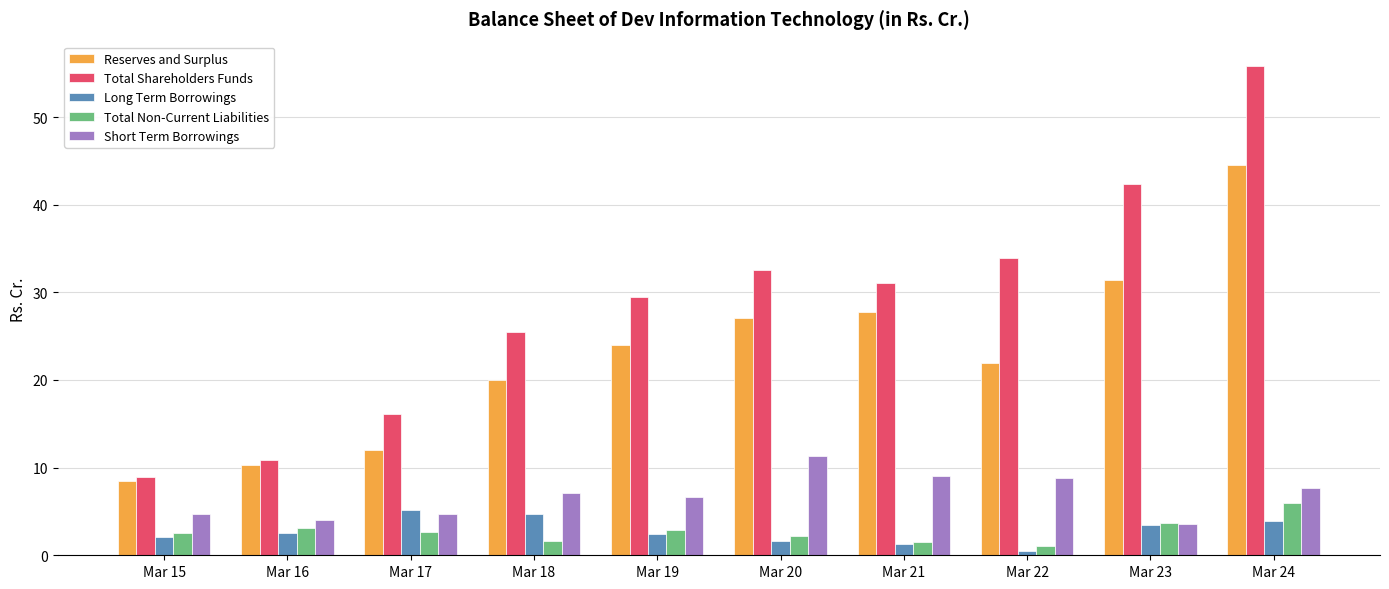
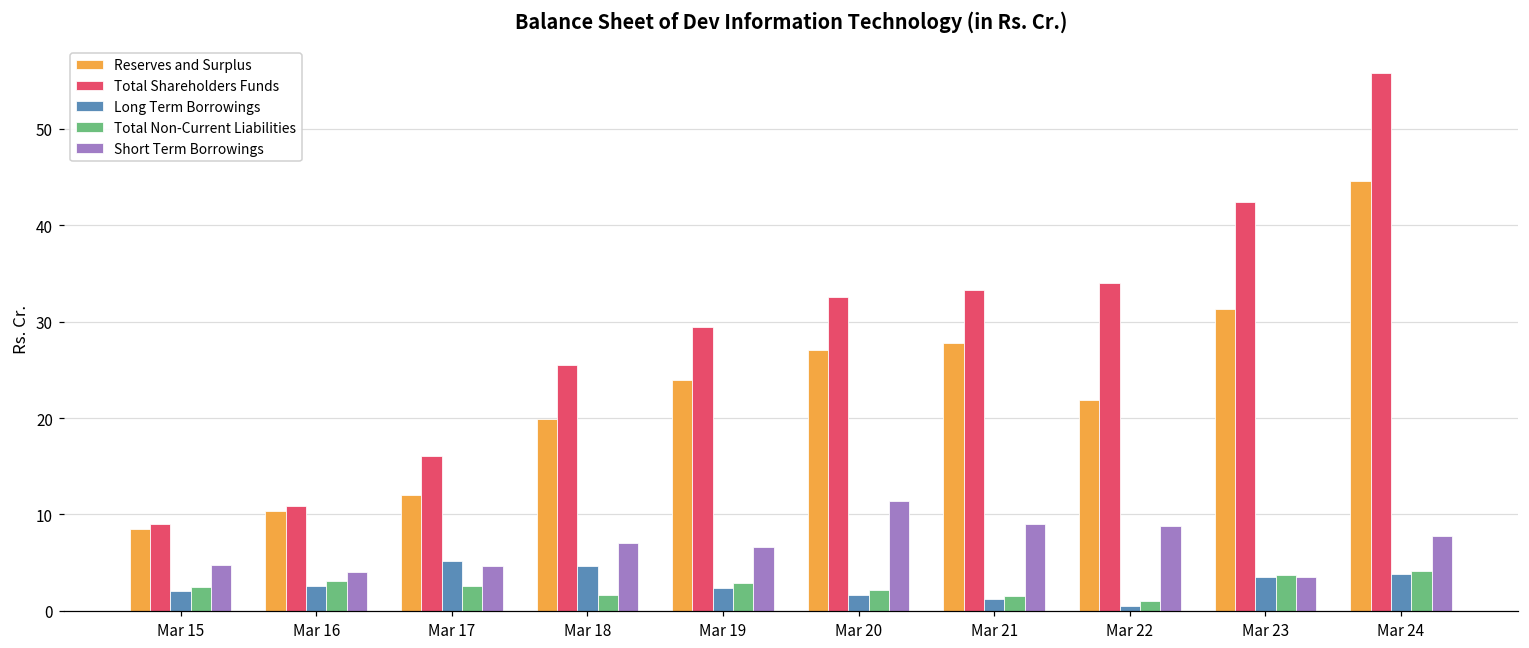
  {
    "Reserves and Surplus": {
      "Mar 15": 8,
      "Mar 16": 10,
      "Mar 17": 12,
      "Mar 18": 20,
      "Mar 19": 24,
      "Mar 20": 27,
      "Mar 21": 28,
      "Mar 22": 22,
      "Mar 23": 31,
      "Mar 24": 45
    },
    "Total Shareholders Funds": {
      "Mar 15": 9,
      "Mar 16": 11,
      "Mar 17": 16,
      "Mar 18": 25,
      "Mar 19": 29,
      "Mar 20": 33,
-     "Mar 21": 31,
+     "Mar 21": 33,
      "Mar 22": 34,
      "Mar 23": 42,
      "Mar 24": 56
    },
    "Long Term Borrowings": {
      "Mar 15": 2,
      "Mar 16": 3,
      "Mar 17": 5,
      "Mar 18": 5,
      "Mar 19": 2,
      "Mar 20": 2,
      "Mar 21": 1,
      "Mar 22": 1,
      "Mar 23": 3,
      "Mar 24": 4
    },
    "Total Non-Current Liabilities": {
      "Mar 15": 3,
      "Mar 16": 3,
      "Mar 17": 3,
      "Mar 18": 2,
      "Mar 19": 3,
      "Mar 20": 2,
      "Mar 21": 2,
      "Mar 22": 1,
      "Mar 23": 4,
-     "Mar 24": 6
+     "Mar 24": 4
    },
    "Short Term Borrowings": {
      "Mar 15": 5,
      "Mar 16": 4,
      "Mar 17": 5,
      "Mar 18": 7,
      "Mar 19": 7,
      "Mar 20": 11,
      "Mar 21": 9,
      "Mar 22": 9,
      "Mar 23": 4,
      "Mar 24": 8
    }
  }
